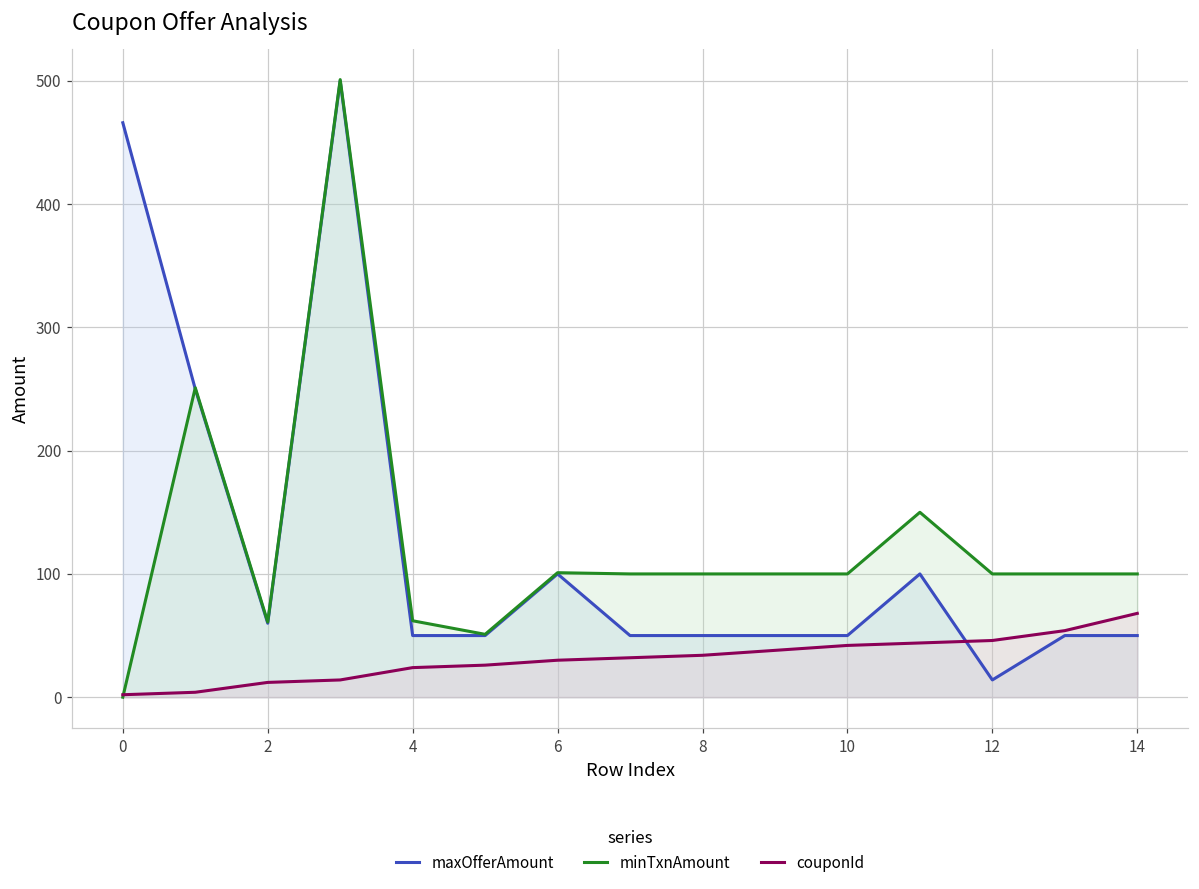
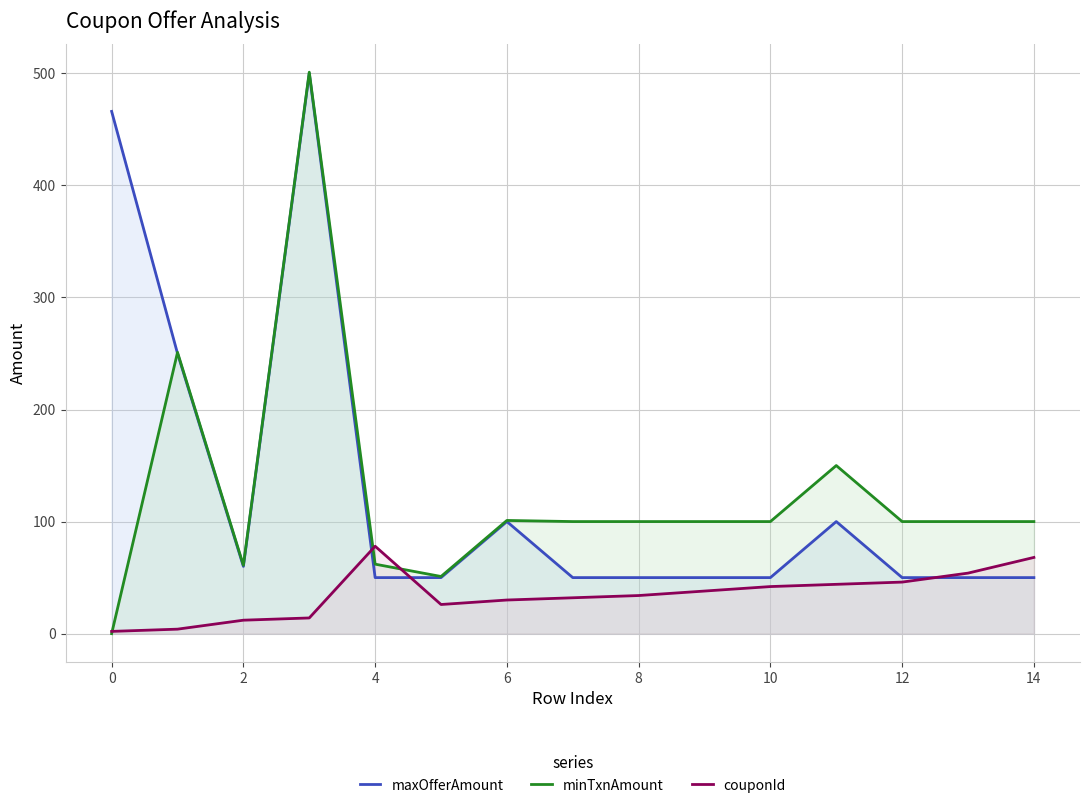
  {
    "maxOfferAmount": {
      "0": 466,
      "4": 50,
      "8": 50,
      "10": 50,
-     "12": 14,
+     "12": 50,
      "14": 50
    },
    "minTxnAmount": {
      "4": 62,
      "8": 100,
      "10": 100,
      "12": 100,
      "14": 100
    },
    "couponId": {
      "2": 12,
-     "4": 24,
+     "4": 78,
      "6": 30,
      "8": 34,
      "10": 42,
      "12": 46,
      "14": 68
    }
  }
